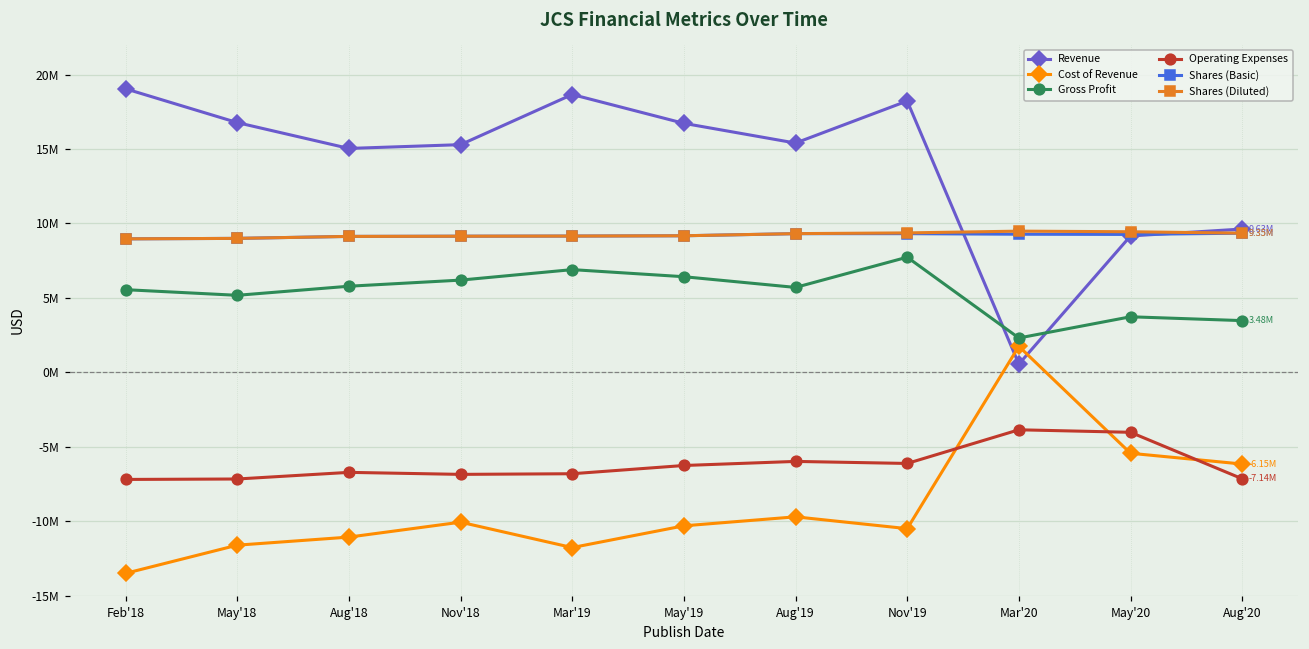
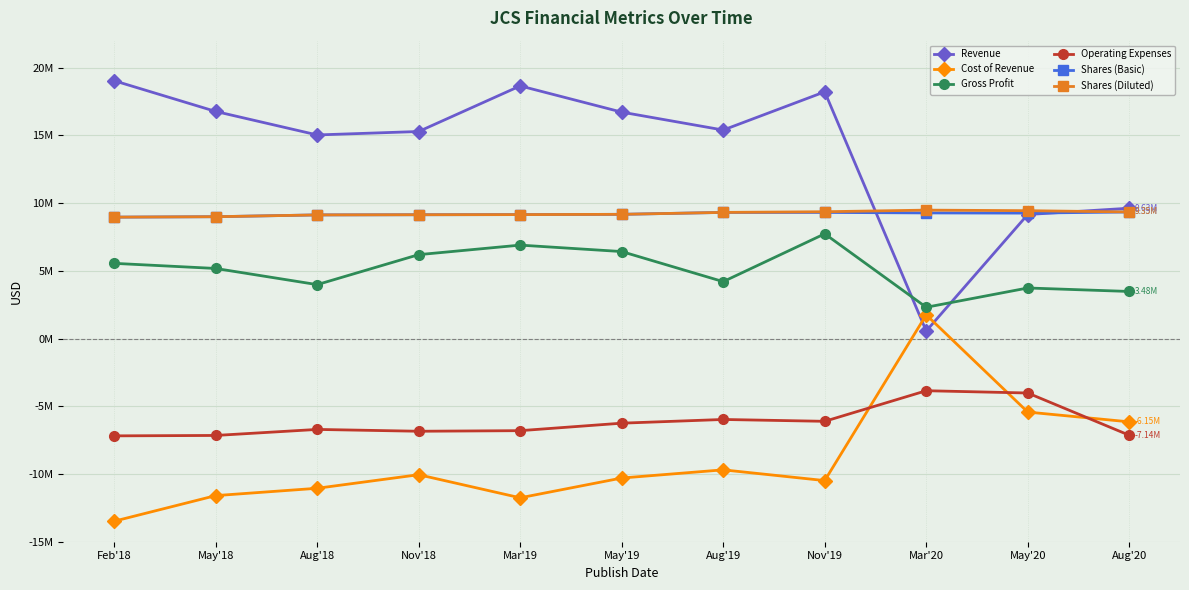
  {
    "Gross Profit": {
      "Feb'18": "5600000",
      "May'18": "5200000",
-     "Aug'18": "5800000",
+     "Aug'18": "4000000",
      "Nov'18": "6200000",
      "Mar'19": "6900000",
      "May'19": "6400000",
-     "Aug'19": "5700000",
+     "Aug'19": "4200000",
      "Nov'19": "7700000",
      "Mar'20": "2300000",
      "May'20": "3700000"
    },
    "Operating Expenses": {
      "Aug'20": "-7.14M"
    }
  }
